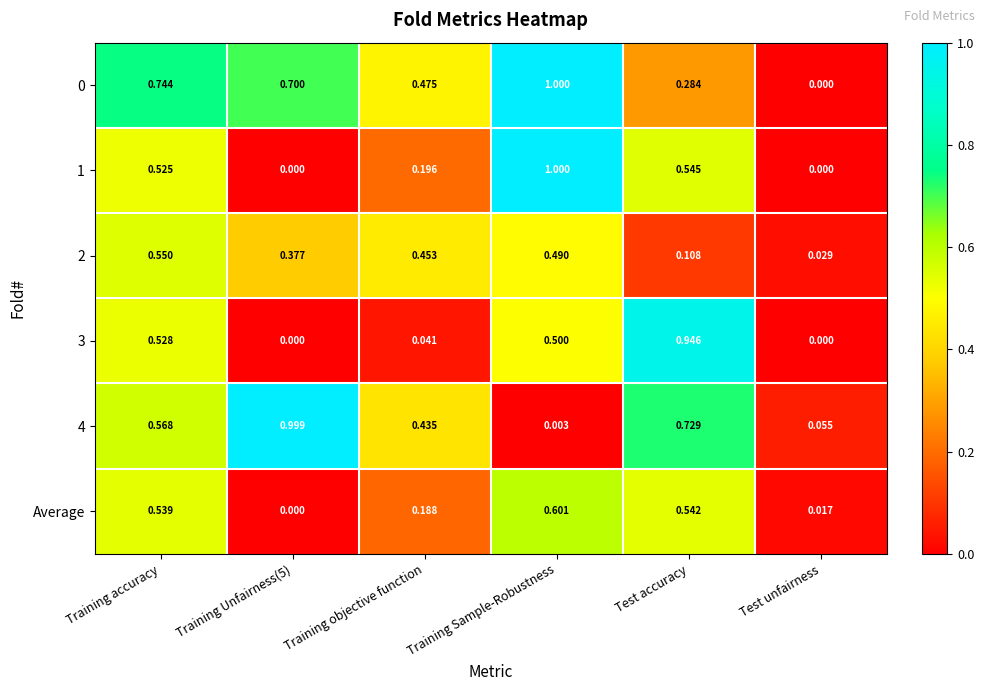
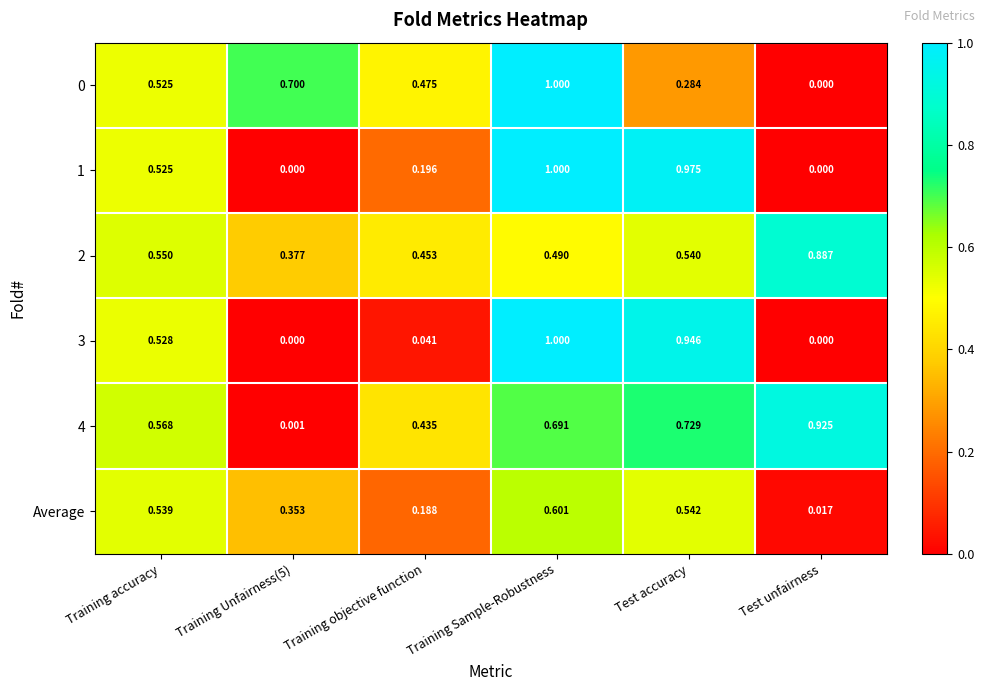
  {
    "0": {
-     "Training accuracy": 0.744,
+     "Training accuracy": 0.525,
      "Training Unfairness(5)": 0.700,
      "Training objective function": 0.475,
      "Training Sample-Robustness": 1.000,
      "Test accuracy": 0.284,
      "Test unfairness": 0.000
    },
    "1": {
      "Training accuracy": 0.525,
      "Training Unfairness(5)": 0.000,
      "Training objective function": 0.196,
      "Training Sample-Robustness": 1.000,
-     "Test accuracy": 0.545,
+     "Test accuracy": 0.975,
      "Test unfairness": 0.000
    },
    "2": {
      "Training accuracy": 0.550,
      "Training Unfairness(5)": 0.377,
      "Training objective function": 0.453,
      "Training Sample-Robustness": 0.490,
-     "Test accuracy": 0.108,
-     "Test unfairness": 0.029
+     "Test accuracy": 0.540,
+     "Test unfairness": 0.887
    },
    "3": {
      "Training accuracy": 0.528,
      "Training Unfairness(5)": 0.000,
      "Training objective function": 0.041,
-     "Training Sample-Robustness": 0.500,
+     "Training Sample-Robustness": 1.000,
      "Test accuracy": 0.946,
      "Test unfairness": 0.000
    },
    "4": {
      "Training accuracy": 0.568,
-     "Training Unfairness(5)": 0.999,
+     "Training Unfairness(5)": 0.001,
      "Training objective function": 0.435,
-     "Training Sample-Robustness": 0.003,
+     "Training Sample-Robustness": 0.691,
      "Test accuracy": 0.729,
-     "Test unfairness": 0.055
+     "Test unfairness": 0.925
    },
    "Average": {
      "Training accuracy": 0.539,
-     "Training Unfairness(5)": 0.000,
+     "Training Unfairness(5)": 0.353,
      "Training objective function": 0.188,
      "Training Sample-Robustness": 0.601,
      "Test accuracy": 0.542,
      "Test unfairness": 0.017
    }
  }
